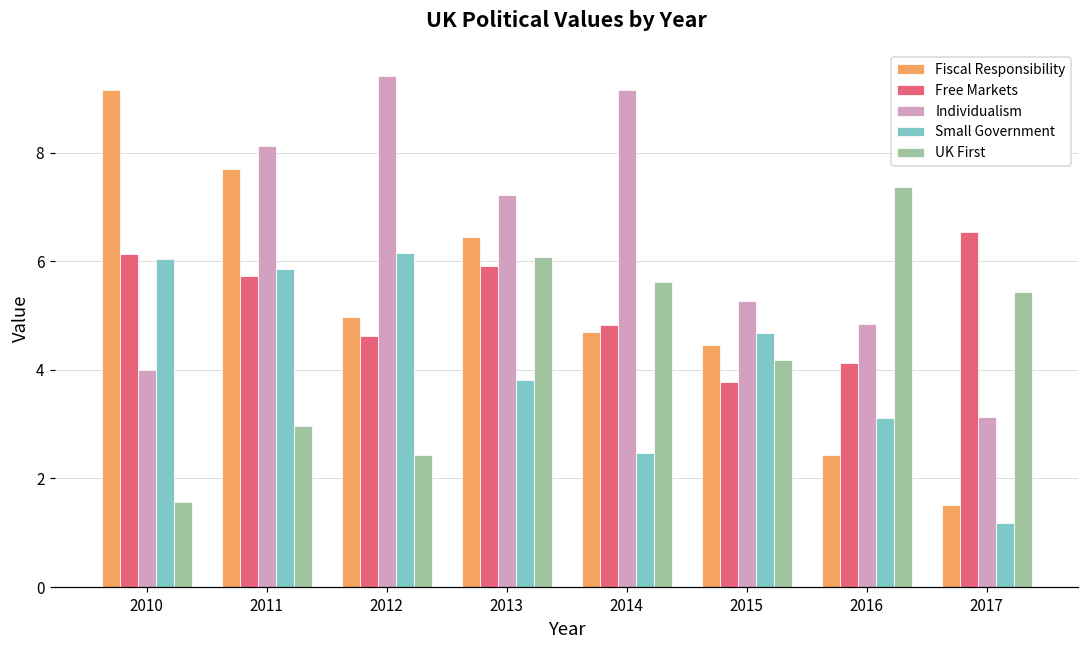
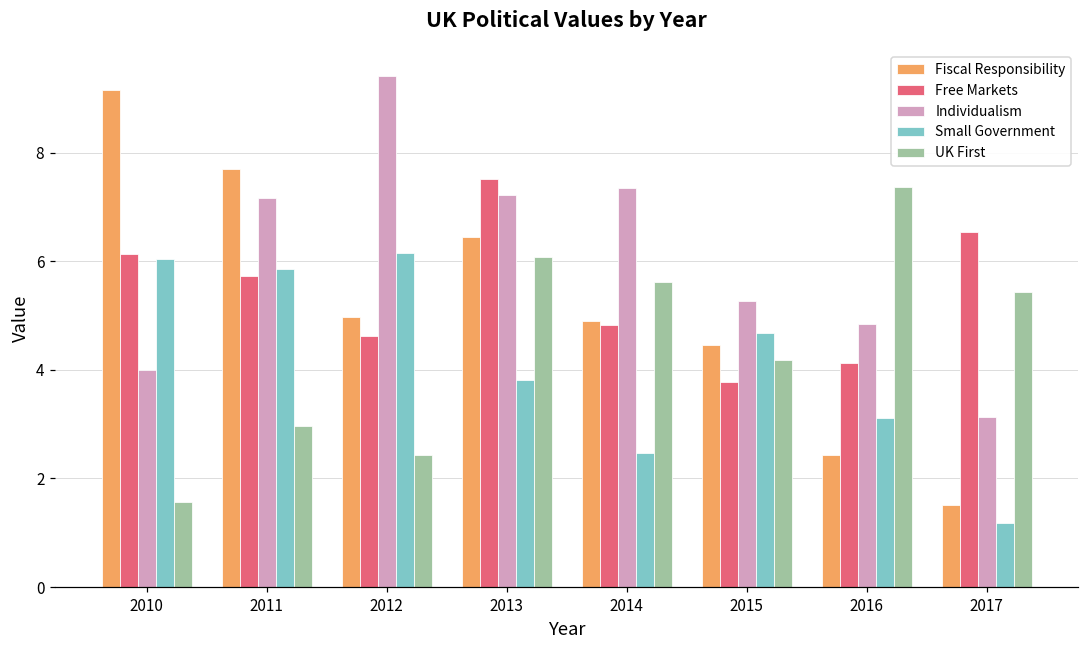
  {
    "Fiscal Responsibility": {
      "2010": 9.2,
      "2011": 7.7,
      "2012": 5.0,
      "2013": 6.4,
-     "2014": 4.7,
+     "2014": 4.9,
      "2015": 4.5,
      "2016": 2.4,
      "2017": 1.5
    },
    "Free Markets": {
      "2010": 6.1,
      "2011": 5.7,
      "2012": 4.6,
-     "2013": 5.9,
+     "2013": 7.5,
      "2014": 4.8,
      "2015": 3.8,
      "2016": 4.1,
      "2017": 6.5
    },
    "Individualism": {
      "2010": 4.0,
-     "2011": 8.1,
+     "2011": 7.2,
      "2012": 9.4,
      "2013": 7.2,
-     "2014": 9.2,
+     "2014": 7.4,
      "2015": 5.3,
      "2016": 4.9,
      "2017": 3.1
    }
  }
